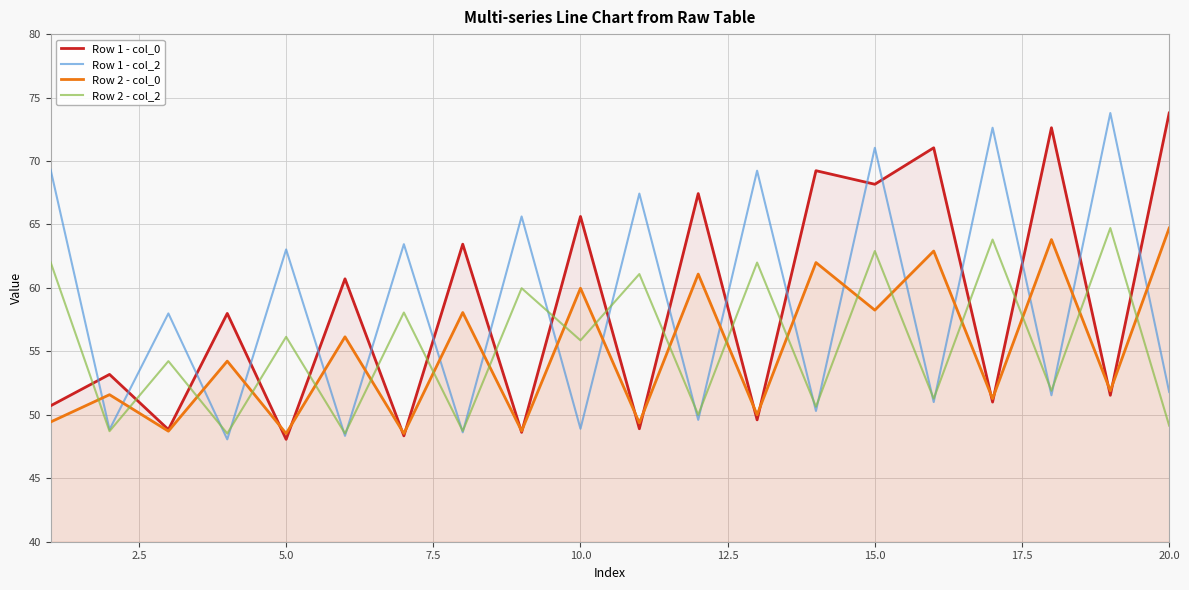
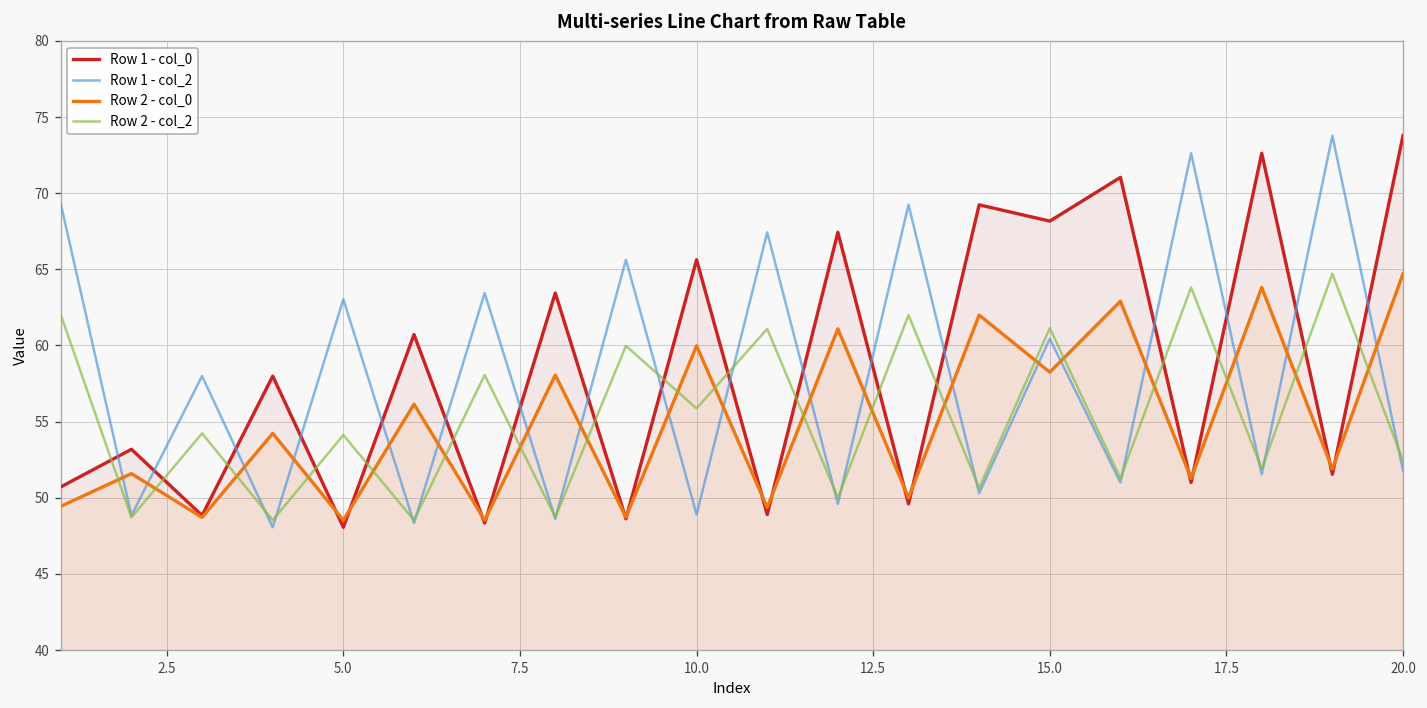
  {
    "Row 1 - col_0": {
      "5.0": 48.1,
      "10.0": 65.6,
      "15.0": 68.2,
      "20.0": 73.8
    },
    "Row 1 - col_2": {
      "5.0": 63.0,
      "10.0": 48.9,
-     "15.0": 71.0,
+     "15.0": 60.4,
      "20.0": 51.8
    },
    "Row 2 - col_0": {
      "5.0": 48.5,
      "10.0": 60.0,
      "15.0": 58.2,
      "20.0": 64.7
    },
    "Row 2 - col_2": {
-     "5.0": 56.1,
+     "5.0": 54.1,
      "10.0": 55.9,
-     "15.0": 62.9,
-     "20.0": 49.1
+     "15.0": 61.1,
+     "20.0": 52.4
    }
  }
